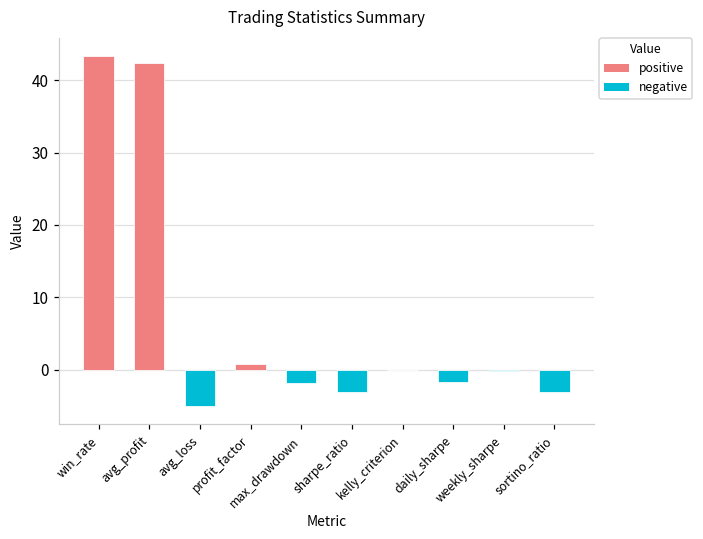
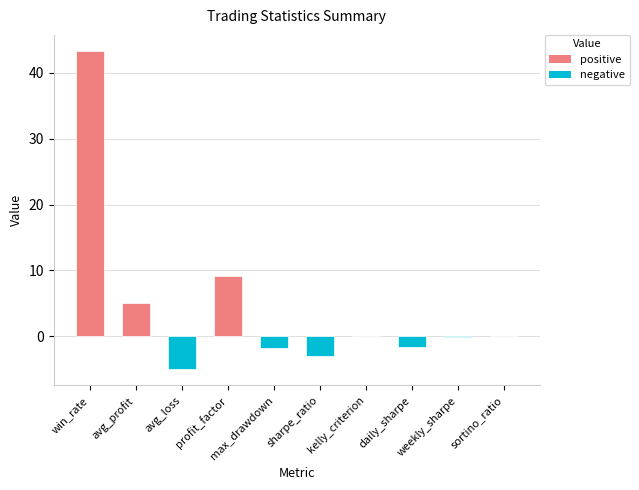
  {
    "win_rate": 43,
-   "avg_profit": 42,
+   "avg_profit": 5,
    "avg_loss": -5,
-   "profit_factor": 1,
+   "profit_factor": 9,
    "max_drawdown": -2,
    "sharpe_ratio": -3,
    "kelly_criterion": 0,
    "daily_sharpe": -2,
-   "sortino_ratio": -3
+   "sortino_ratio": 0
  }
